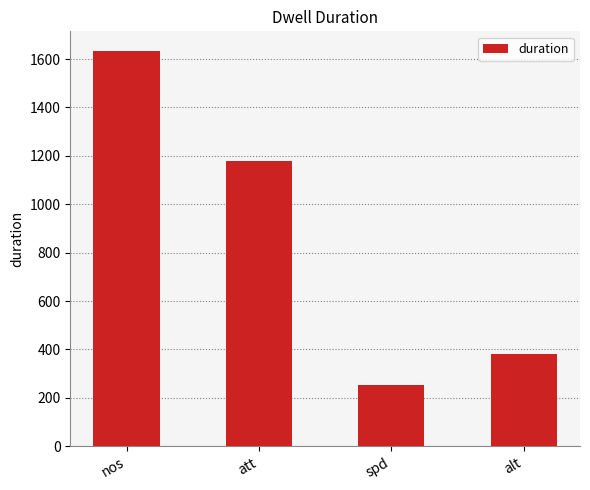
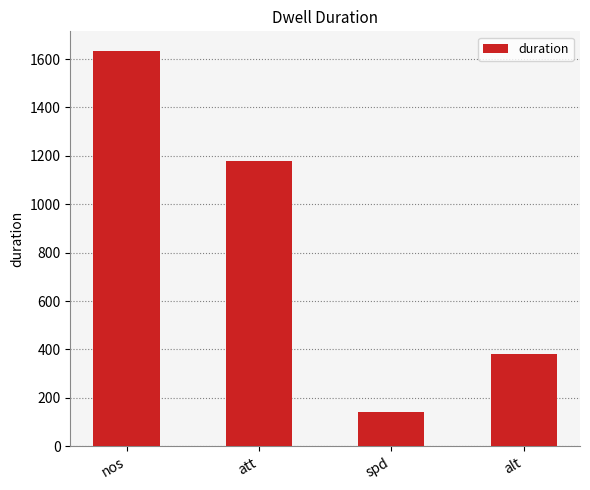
  {
    "nos": 1630,
    "att": 1180,
-   "spd": 260,
+   "spd": 140,
    "alt": 380
  }
